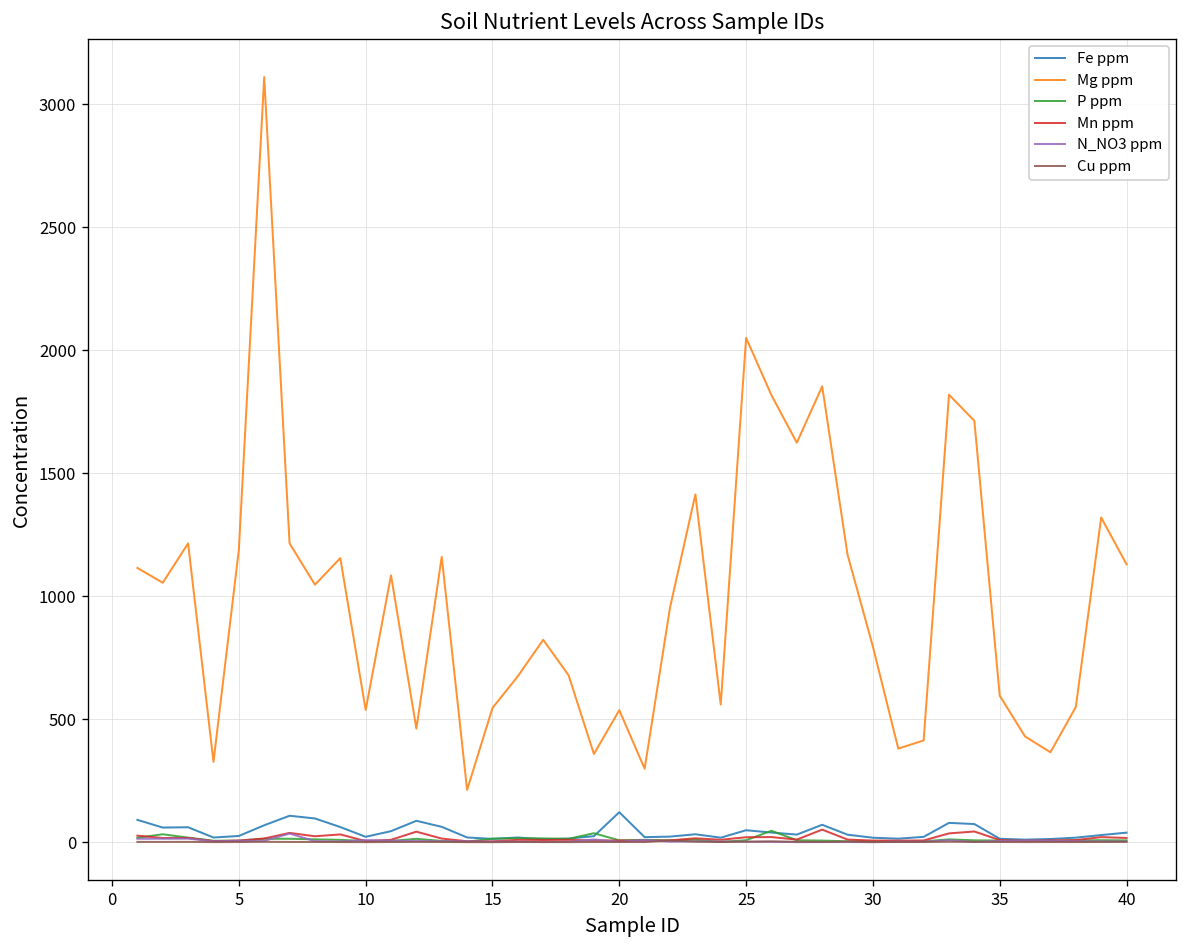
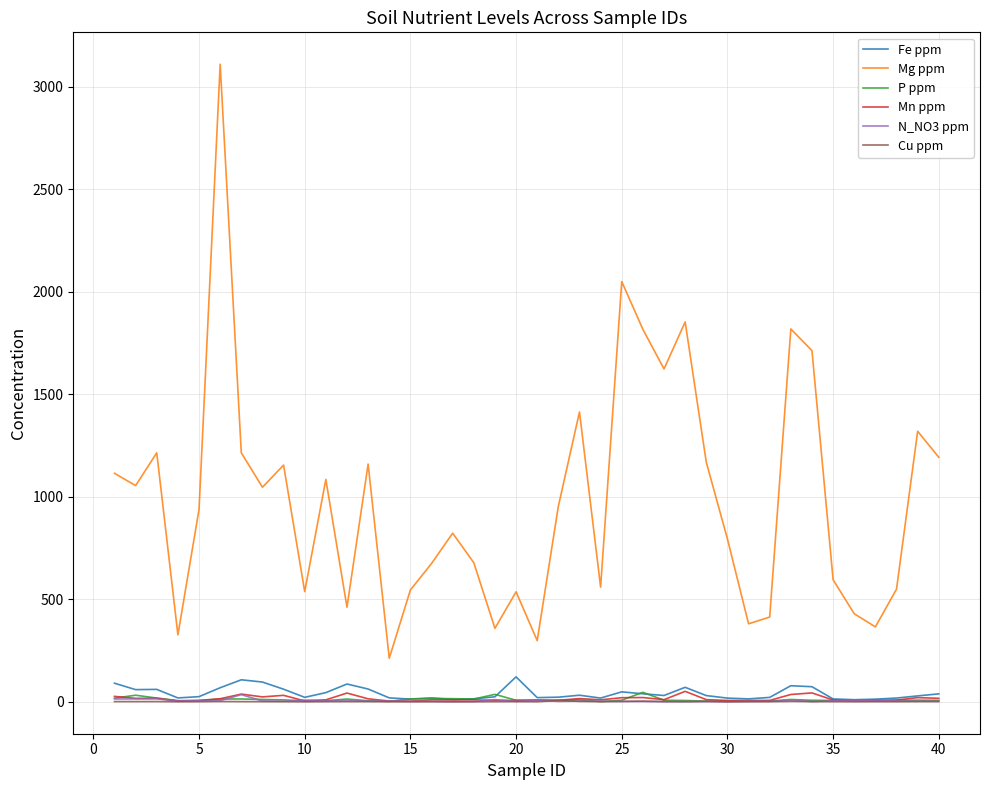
  {
    "Fe ppm": {
      "5": 30,
      "10": 20,
      "20": 120,
      "25": 50,
      "40": 40
    },
    "Mg ppm": {
-     "5": 1190,
+     "5": 940,
      "10": 540,
      "15": 550,
      "20": 540,
      "25": 2050,
      "30": 800,
      "35": 600,
-     "40": 1130
+     "40": 1190
    }
  }
